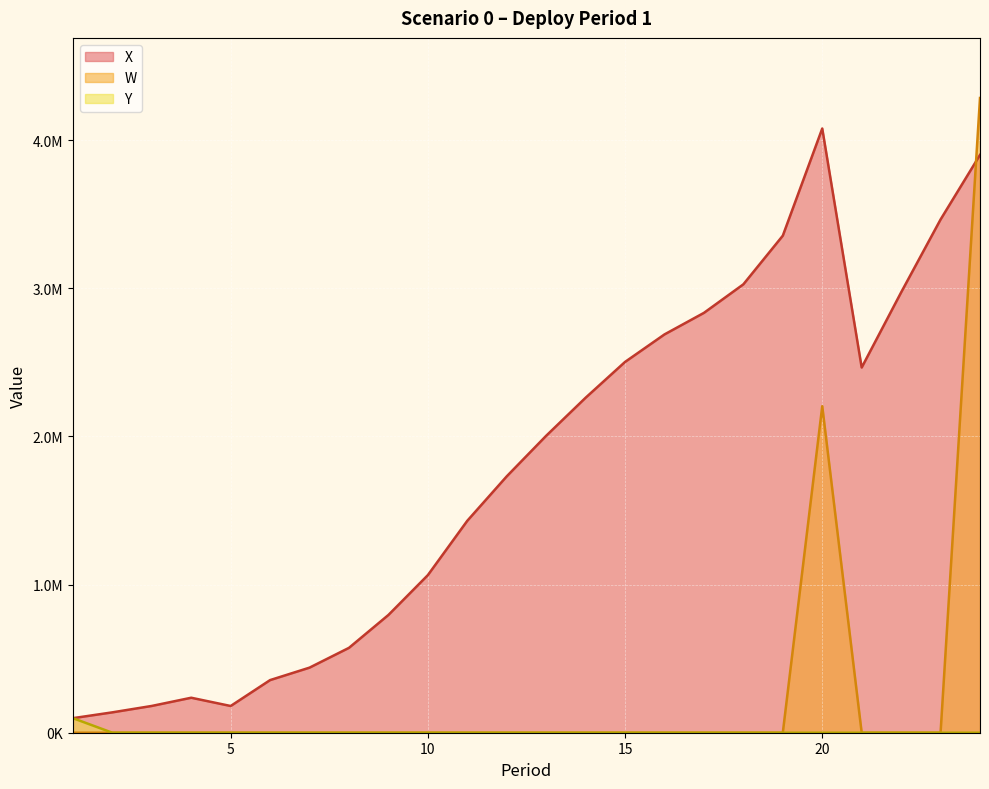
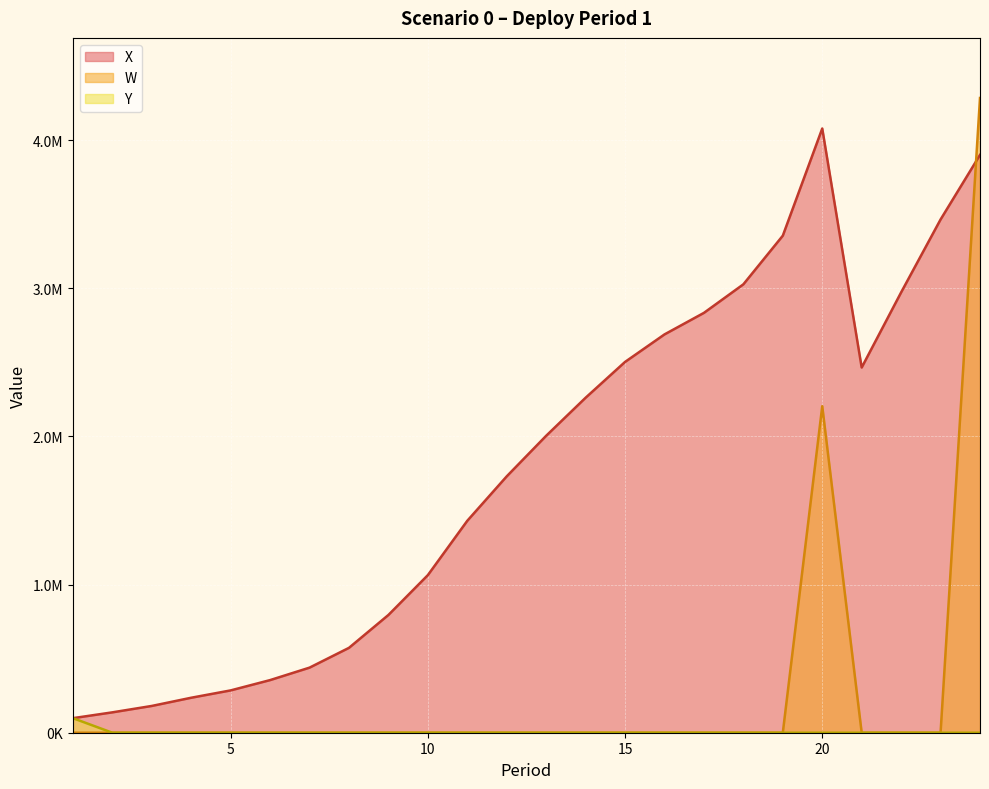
  {
    "X": {
-     "5": 180000,
+     "5": 290000,
      "10": 1060000,
      "15": 2500000,
      "20": 4080000
    }
  }
